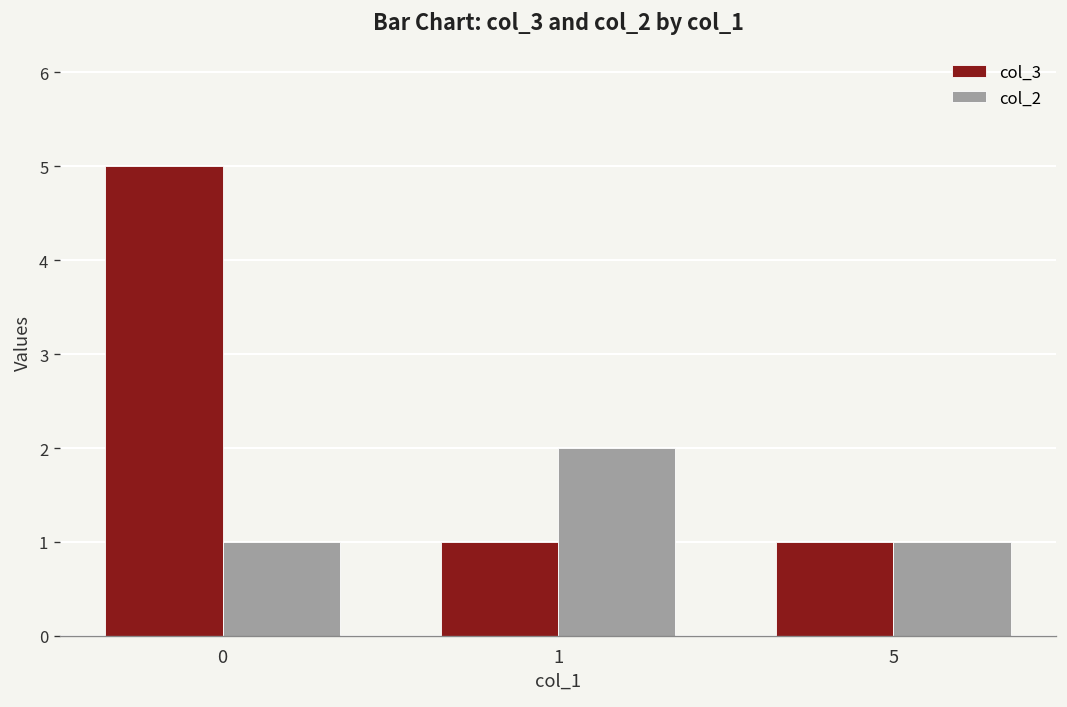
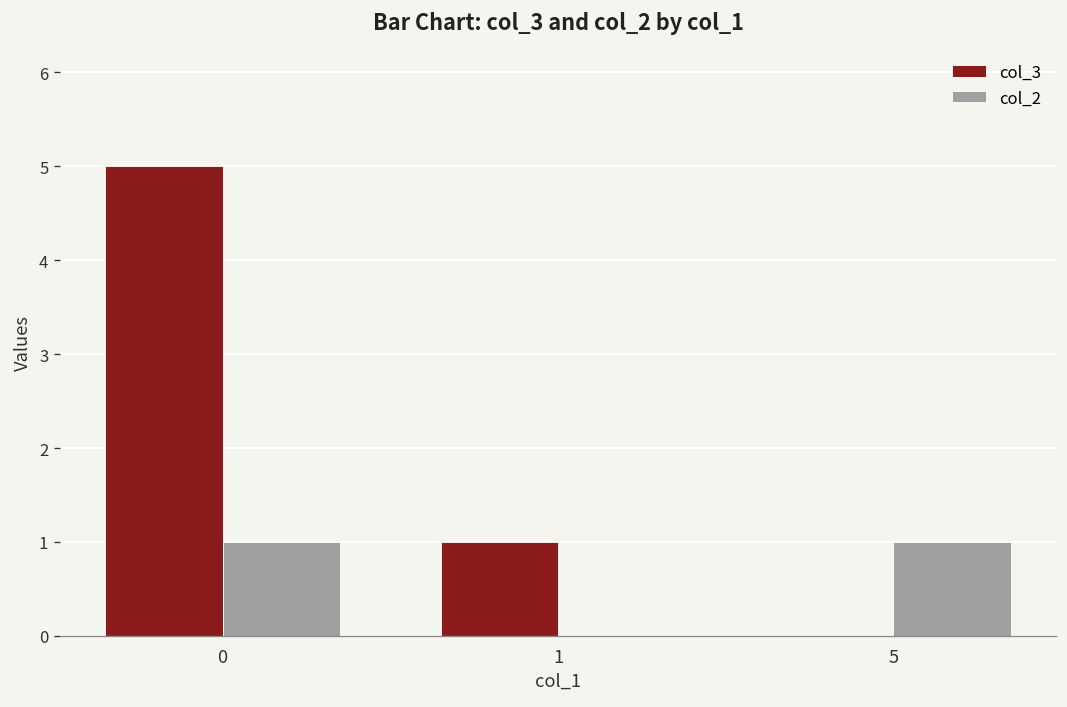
  {
    "col_3": {
      "0": 5,
      "1": 1,
-     "5": 1
+     "5": 0
    },
    "col_2": {
      "0": 1,
-     "1": 2,
+     "1": 0,
      "5": 1
    }
  }
